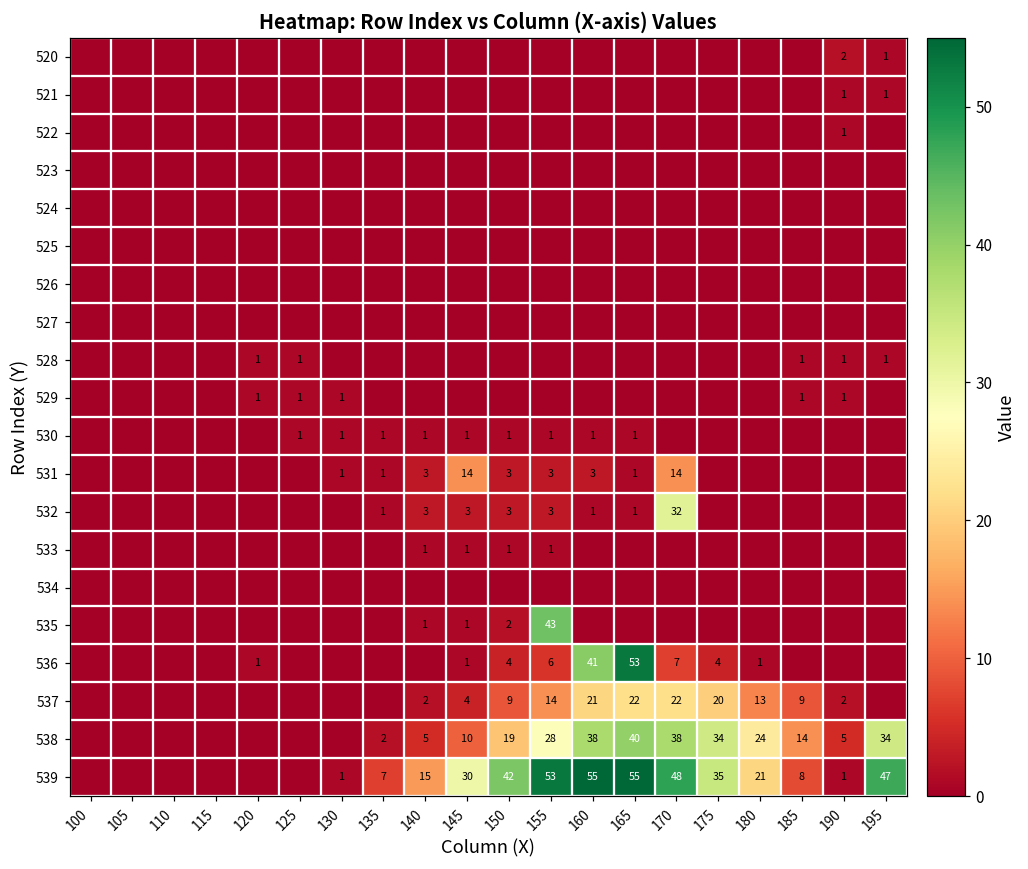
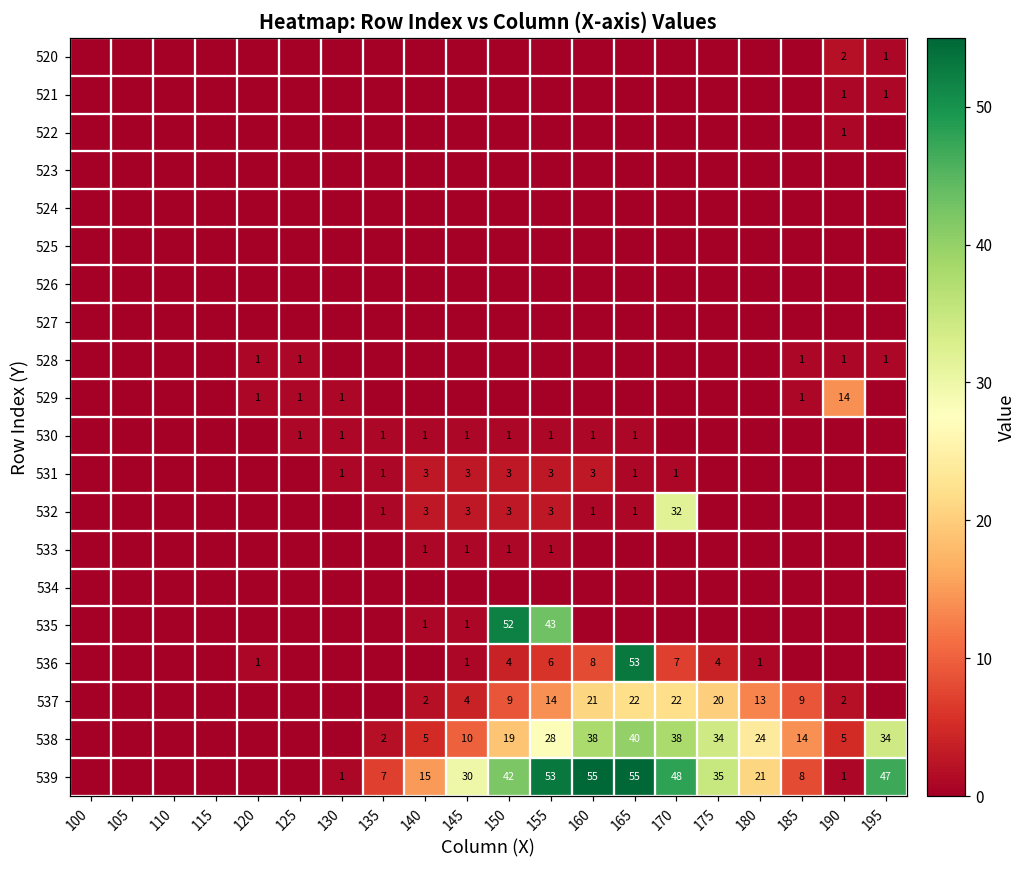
  {
    "520": {
      "190": 2,
      "195": 1
    },
    "521": {
      "190": 1,
      "195": 1
    },
    "522": {
      "190": 1
    },
    "528": {
      "120": 1,
      "125": 1,
      "185": 1,
      "190": 1,
      "195": 1
    },
    "529": {
      "120": 1,
      "125": 1,
      "130": 1,
      "185": 1,
-     "190": 1
+     "190": 14
    },
    "530": {
      "125": 1,
      "130": 1,
      "135": 1,
      "140": 1,
      "145": 1,
      "150": 1,
      "155": 1,
      "160": 1,
      "165": 1
    },
    "531": {
      "130": 1,
      "135": 1,
      "140": 3,
-     "145": 14,
+     "145": 3,
      "150": 3,
      "155": 3,
      "160": 3,
      "165": 1,
-     "170": 14
+     "170": 1
    },
    "532": {
      "135": 1,
      "140": 3,
      "145": 3,
      "150": 3,
      "155": 3,
      "160": 1,
      "165": 1,
      "170": 32
    },
    "533": {
      "140": 1,
      "145": 1,
      "150": 1,
      "155": 1
    },
    "535": {
      "140": 1,
      "145": 1,
-     "150": 2,
+     "150": 52,
      "155": 43
    },
    "536": {
      "120": 1,
      "145": 1,
      "150": 4,
      "155": 6,
-     "160": 41,
+     "160": 8,
      "165": 53,
      "170": 7,
      "175": 4,
      "180": 1
    },
    "537": {
      "140": 2,
      "145": 4,
      "150": 9,
      "155": 14,
      "160": 21,
      "165": 22,
      "170": 22,
      "175": 20,
      "180": 13,
      "185": 9,
      "190": 2
    },
    "538": {
      "135": 2,
      "140": 5,
      "145": 10,
      "150": 19,
      "155": 28,
      "160": 38,
      "165": 40,
      "170": 38,
      "175": 34,
      "180": 24,
      "185": 14,
      "190": 5,
      "195": 34
    },
    "539": {
      "130": 1,
      "135": 7,
      "140": 15,
      "145": 30,
      "150": 42,
      "155": 53,
      "160": 55,
      "165": 55,
      "170": 48,
      "175": 35,
      "180": 21,
      "185": 8,
      "190": 1,
      "195": 47
    }
  }
